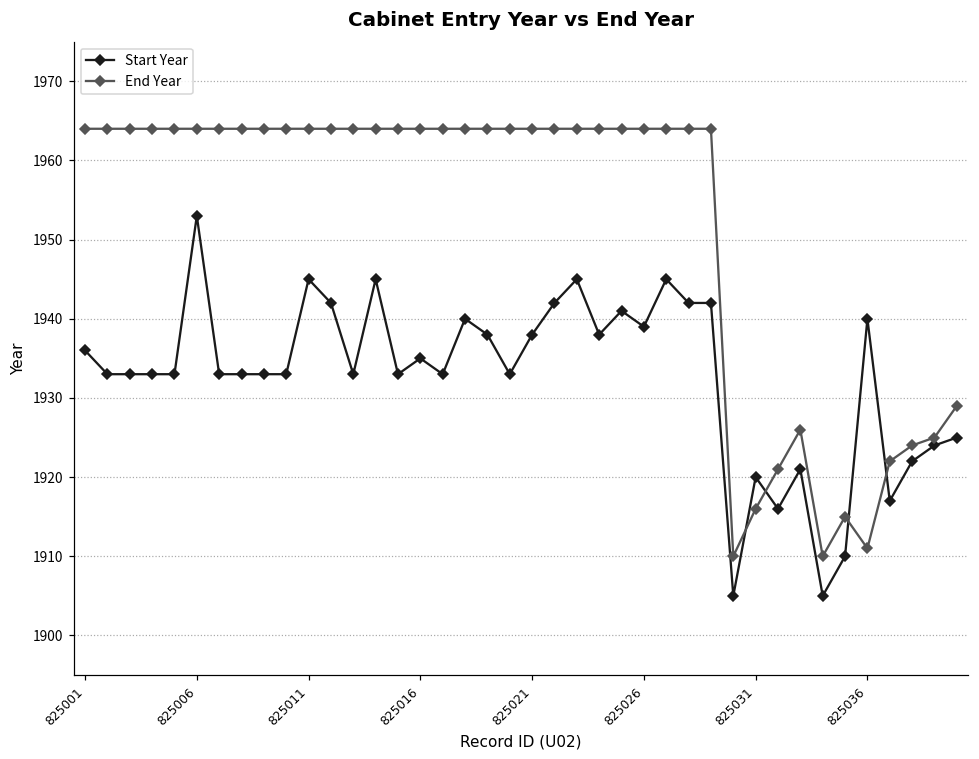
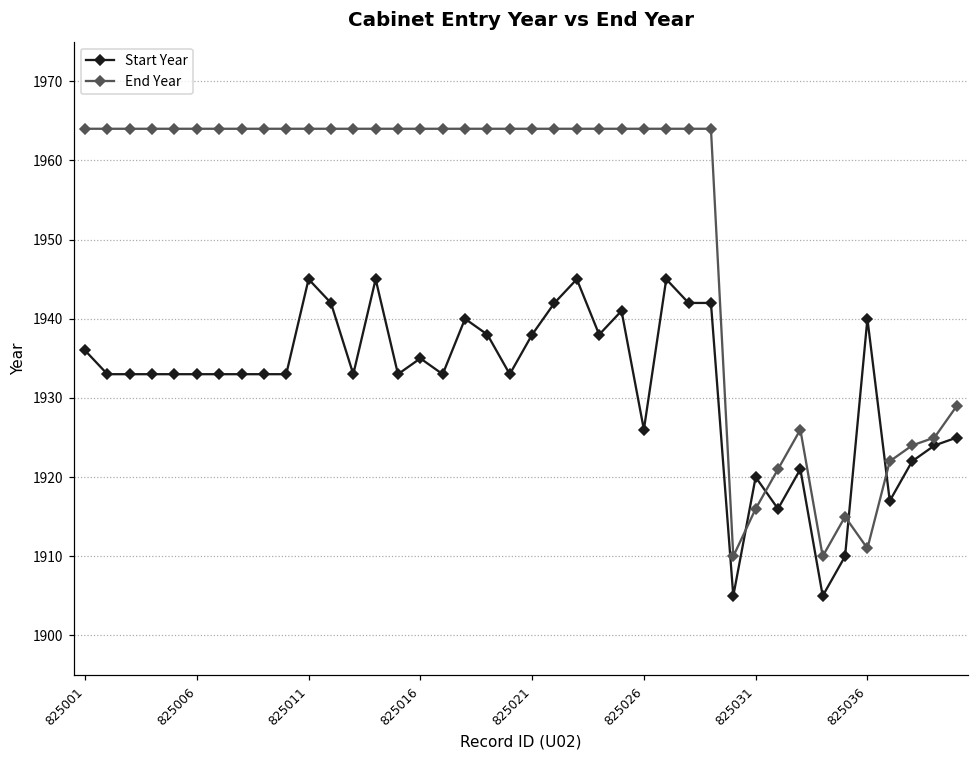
  {
    "Start Year": {
      "825001": 1936,
-     "825006": 1953,
+     "825006": 1933,
      "825011": 1945,
      "825016": 1935,
      "825021": 1938,
-     "825026": 1939,
+     "825026": 1926,
      "825031": 1920,
      "825036": 1940
    },
    "End Year": {
      "825001": 1964,
      "825006": 1964,
      "825011": 1964,
      "825016": 1964,
      "825021": 1964,
      "825026": 1964,
      "825031": 1916,
      "825036": 1911
    }
  }
